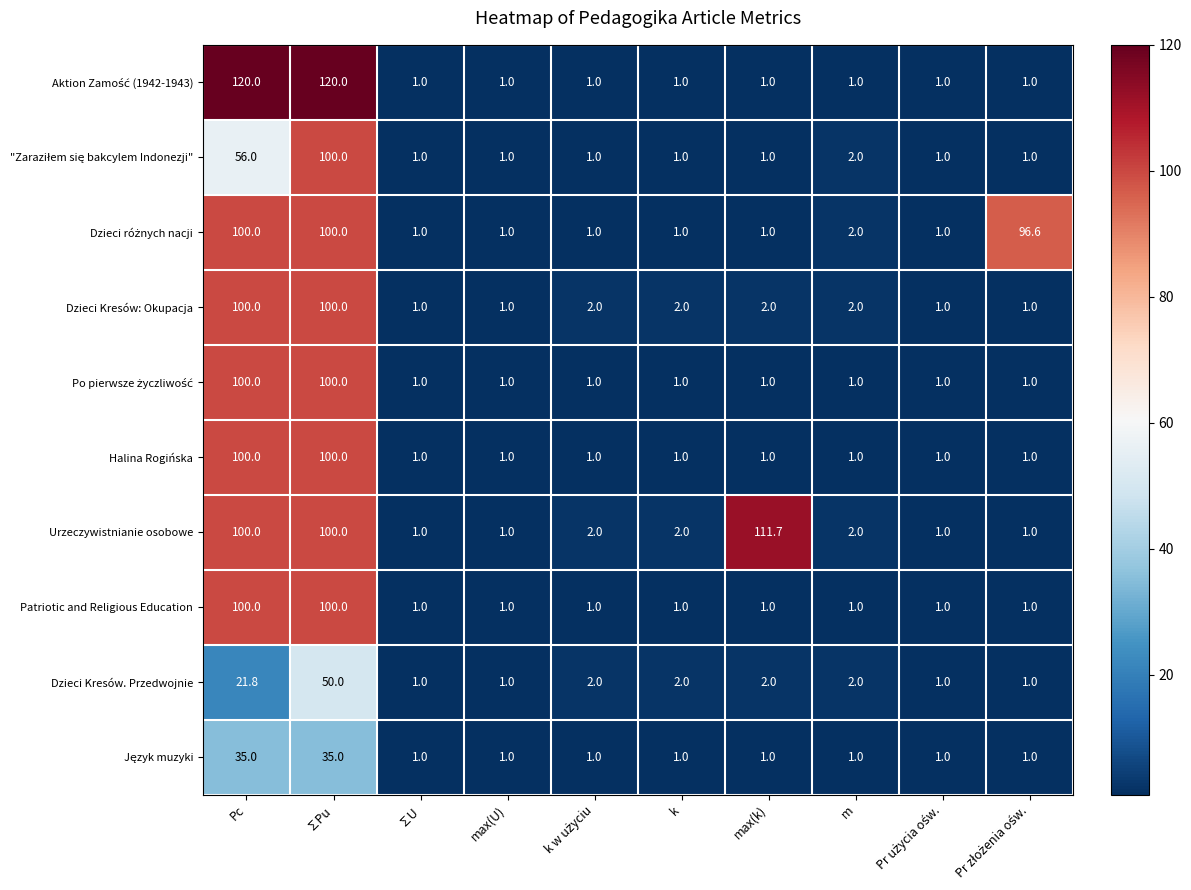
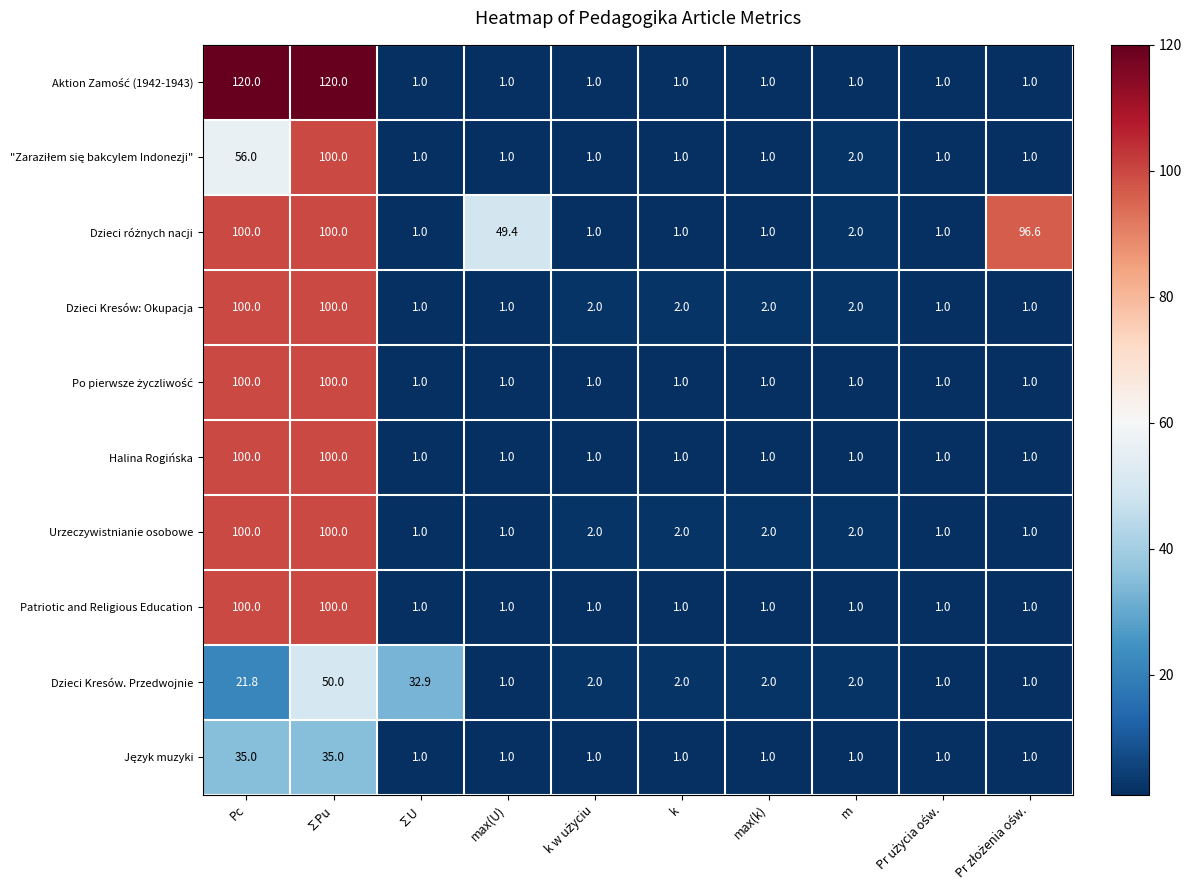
  {
    "Aktion Zamość (1942-1943)": {
      "Pc": 120.0,
      "∑Pu": 120.0,
      "∑U": 1.0,
      "max(U)": 1.0,
      "k w użyciu": 1.0,
      "k": 1.0,
      "max(k)": 1.0,
      "m": 1.0,
      "Pr użycia ośw.": 1.0,
      "Pr złożenia ośw.": 1.0
    },
    "\"Zaraziłem się bakcylem Indonezji\"": {
      "Pc": 56.0,
      "∑Pu": 100.0,
      "∑U": 1.0,
      "max(U)": 1.0,
      "k w użyciu": 1.0,
      "k": 1.0,
      "max(k)": 1.0,
      "m": 2.0,
      "Pr użycia ośw.": 1.0,
      "Pr złożenia ośw.": 1.0
    },
    "Dzieci różnych nacji": {
      "Pc": 100.0,
      "∑Pu": 100.0,
      "∑U": 1.0,
-     "max(U)": 1.0,
+     "max(U)": 49.4,
      "k w użyciu": 1.0,
      "k": 1.0,
      "max(k)": 1.0,
      "m": 2.0,
      "Pr użycia ośw.": 1.0,
      "Pr złożenia ośw.": 96.6
    },
    "Dzieci Kresów: Okupacja": {
      "Pc": 100.0,
      "∑Pu": 100.0,
      "∑U": 1.0,
      "max(U)": 1.0,
      "k w użyciu": 2.0,
      "k": 2.0,
      "max(k)": 2.0,
      "m": 2.0,
      "Pr użycia ośw.": 1.0,
      "Pr złożenia ośw.": 1.0
    },
    "Po pierwsze życzliwość": {
      "Pc": 100.0,
      "∑Pu": 100.0,
      "∑U": 1.0,
      "max(U)": 1.0,
      "k w użyciu": 1.0,
      "k": 1.0,
      "max(k)": 1.0,
      "m": 1.0,
      "Pr użycia ośw.": 1.0,
      "Pr złożenia ośw.": 1.0
    },
    "Halina Rogińska": {
      "Pc": 100.0,
      "∑Pu": 100.0,
      "∑U": 1.0,
      "max(U)": 1.0,
      "k w użyciu": 1.0,
      "k": 1.0,
      "max(k)": 1.0,
      "m": 1.0,
      "Pr użycia ośw.": 1.0,
      "Pr złożenia ośw.": 1.0
    },
    "Urzeczywistnianie osobowe": {
      "Pc": 100.0,
      "∑Pu": 100.0,
      "∑U": 1.0,
      "max(U)": 1.0,
      "k w użyciu": 2.0,
      "k": 2.0,
-     "max(k)": 111.7,
+     "max(k)": 2.0,
      "m": 2.0,
      "Pr użycia ośw.": 1.0,
      "Pr złożenia ośw.": 1.0
    },
    "Patriotic and Religious Education": {
      "Pc": 100.0,
      "∑Pu": 100.0,
      "∑U": 1.0,
      "max(U)": 1.0,
      "k w użyciu": 1.0,
      "k": 1.0,
      "max(k)": 1.0,
      "m": 1.0,
      "Pr użycia ośw.": 1.0,
      "Pr złożenia ośw.": 1.0
    },
    "Dzieci Kresów. Przedwojnie": {
      "Pc": 21.8,
      "∑Pu": 50.0,
-     "∑U": 1.0,
+     "∑U": 32.9,
      "max(U)": 1.0,
      "k w użyciu": 2.0,
      "k": 2.0,
      "max(k)": 2.0,
      "m": 2.0,
      "Pr użycia ośw.": 1.0,
      "Pr złożenia ośw.": 1.0
    },
    "Język muzyki": {
      "Pc": 35.0,
      "∑Pu": 35.0,
      "∑U": 1.0,
      "max(U)": 1.0,
      "k w użyciu": 1.0,
      "k": 1.0,
      "max(k)": 1.0,
      "m": 1.0,
      "Pr użycia ośw.": 1.0,
      "Pr złożenia ośw.": 1.0
    }
  }
